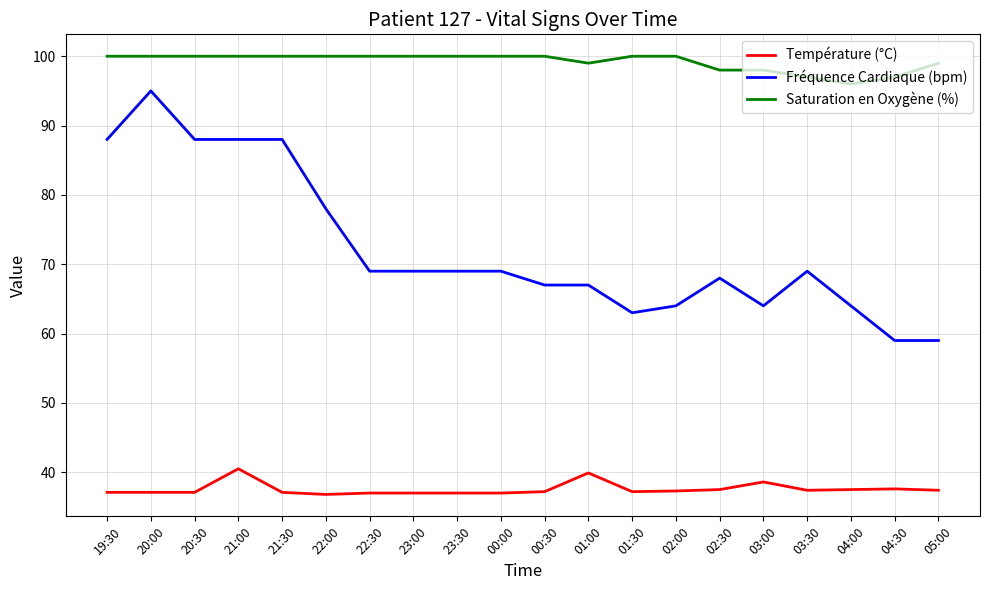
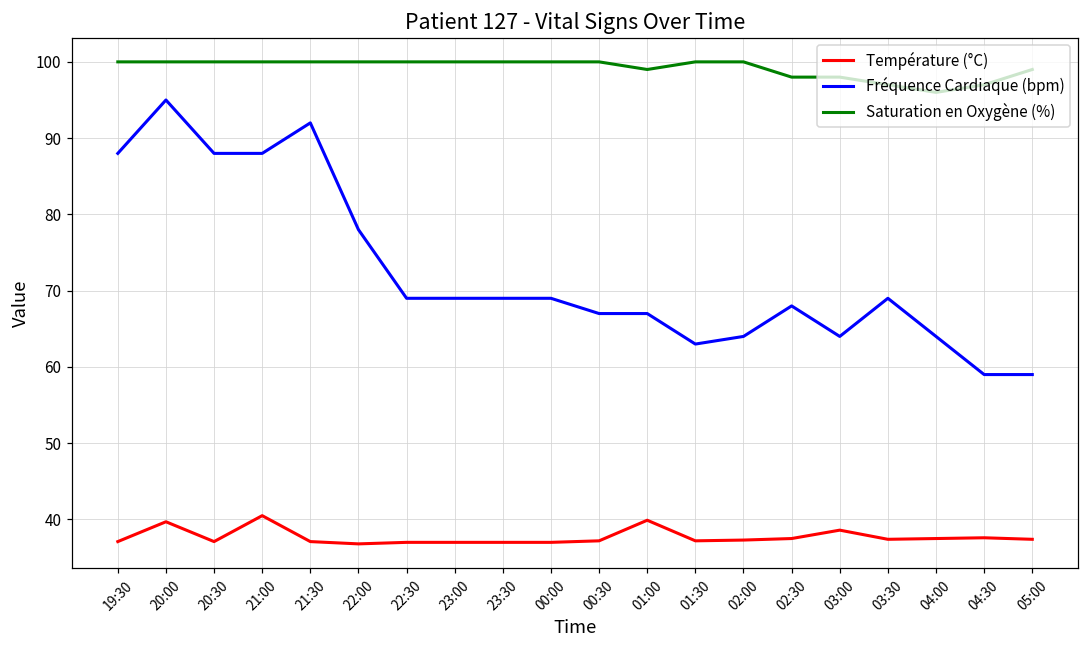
  {
    "Température (°C)": {
      "19:30": 37,
-     "20:00": 37,
+     "20:00": 40,
      "20:30": 37,
      "21:00": 41,
      "21:30": 37,
      "22:00": 37,
      "22:30": 37,
      "23:00": 37,
      "23:30": 37,
      "00:00": 37,
      "00:30": 37,
      "01:00": 40,
      "01:30": 37,
      "02:00": 37,
      "02:30": 38,
      "03:00": 39,
      "03:30": 37,
      "04:00": 38,
      "04:30": 38,
      "05:00": 37
    },
    "Fréquence Cardiaque (bpm)": {
      "19:30": 88,
      "20:00": 95,
      "20:30": 88,
      "21:00": 88,
-     "21:30": 88,
+     "21:30": 92,
      "22:00": 78,
      "22:30": 69,
      "23:00": 69,
      "23:30": 69,
      "00:00": 69,
      "00:30": 67,
      "01:00": 67,
      "01:30": 63,
      "02:00": 64,
      "02:30": 68,
      "03:00": 64,
      "03:30": 69,
      "04:00": 64,
      "04:30": 59,
      "05:00": 59
    },
    "Saturation en Oxygène (%)": {
      "19:30": 100,
      "20:00": 100,
      "20:30": 100,
      "21:00": 100,
      "21:30": 100,
      "22:00": 100,
      "22:30": 100,
      "23:00": 100,
      "23:30": 100,
      "00:00": 100,
      "00:30": 100,
      "01:00": 99,
      "01:30": 100,
      "02:00": 100,
      "02:30": 98
    }
  }
